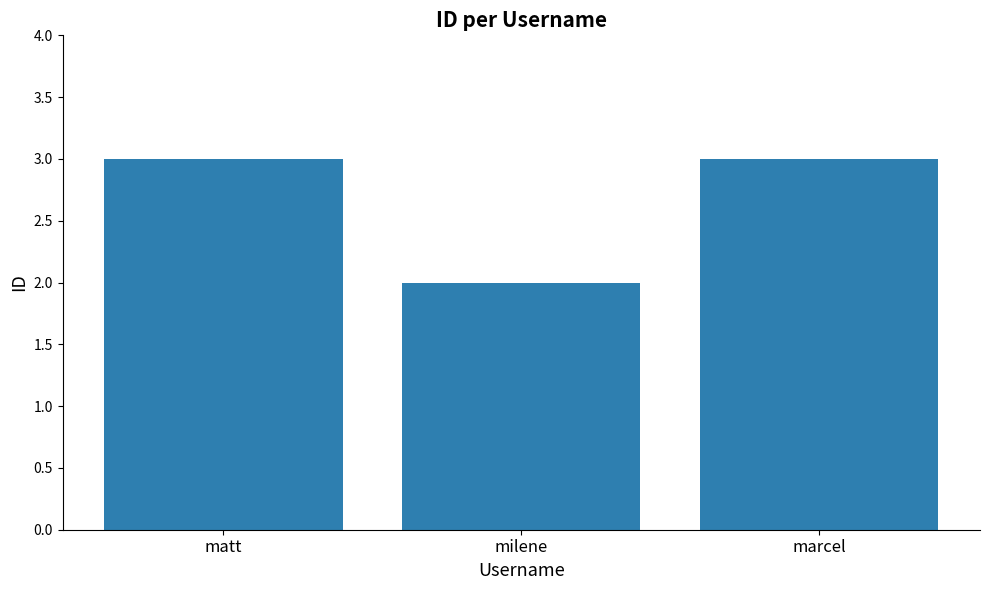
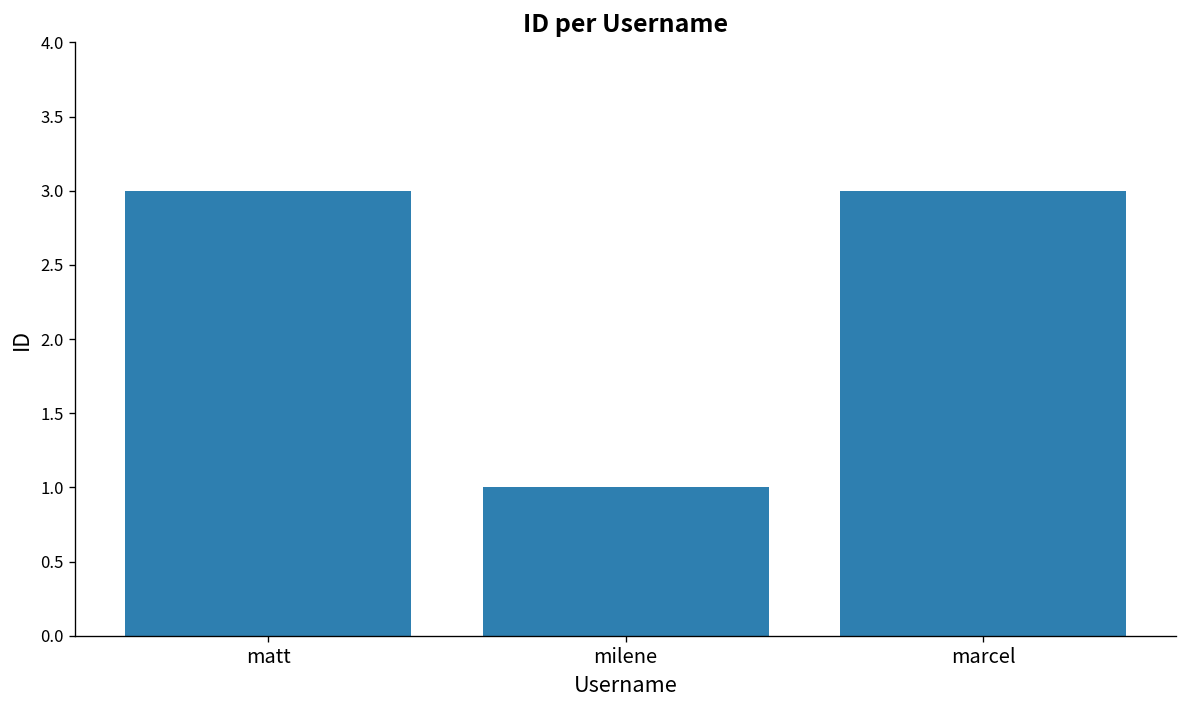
  {
    "matt": 3,
-   "milene": 2,
+   "milene": 1,
    "marcel": 3
  }
